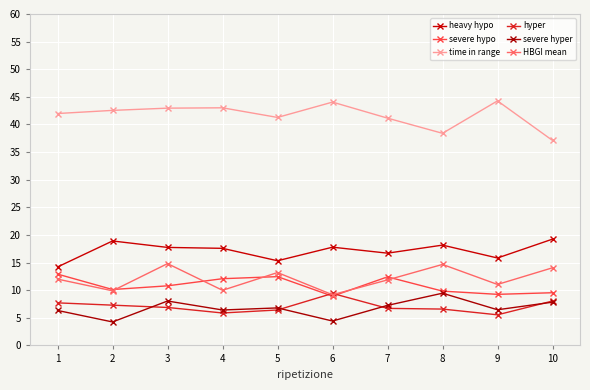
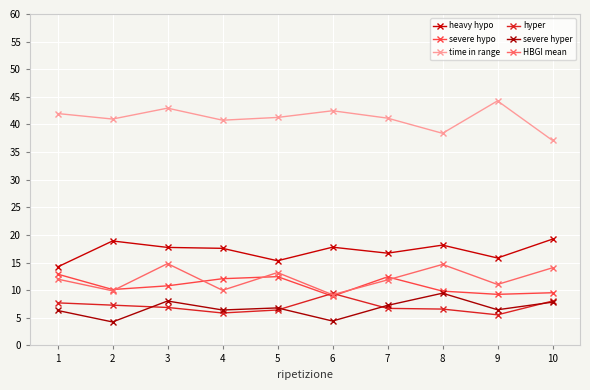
  {
    "time in range": {
      "1": 42,
-     "2": 43,
+     "2": 41,
      "3": 43,
-     "4": 43,
+     "4": 41,
      "5": 41,
-     "6": 44,
+     "6": 42,
      "7": 41,
      "8": 38,
      "9": 44,
      "10": 37
    }
  }
